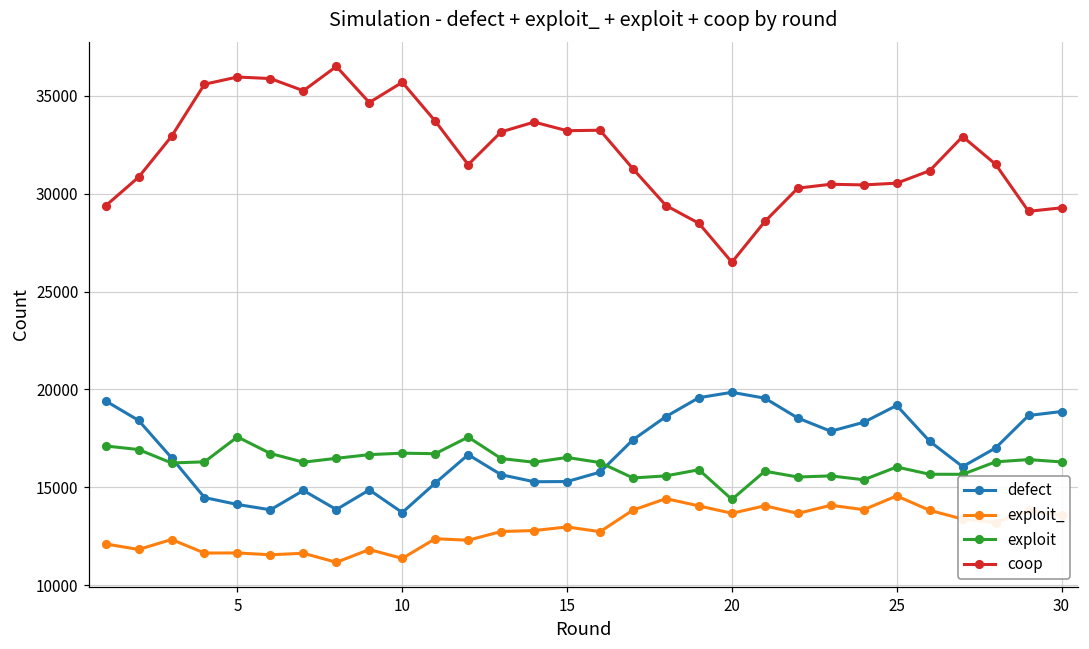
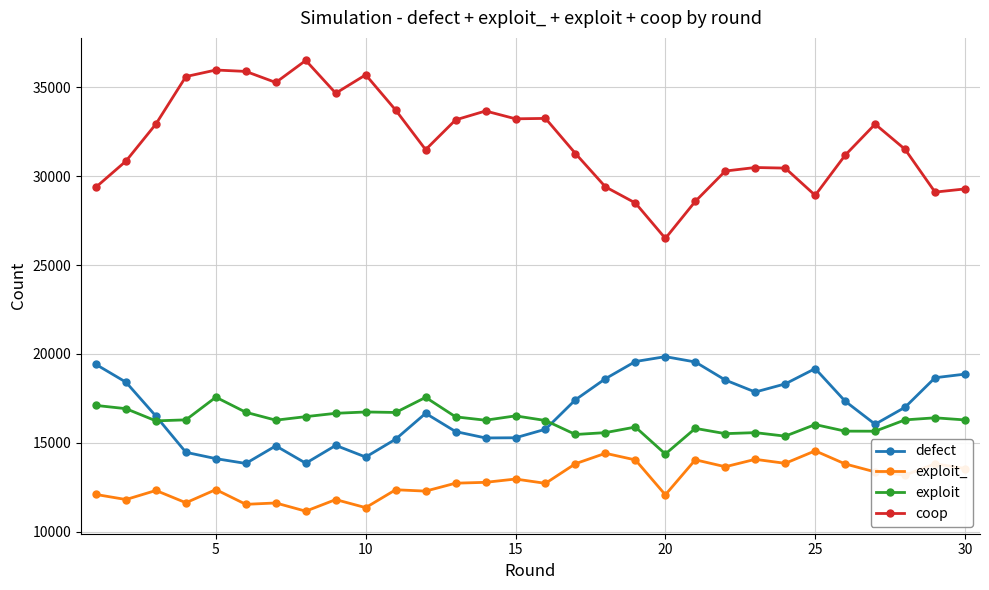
  {
    "defect": {
      "5": 14100,
-     "10": 13700,
+     "10": 14200,
      "15": 15300,
      "20": 19900,
      "25": 19200,
      "30": 18900
    },
    "exploit_": {
-     "5": 11600,
+     "5": 12400,
      "10": 11400,
      "15": 13000,
-     "20": 13700,
+     "20": 12100,
      "25": 14600
    },
    "exploit": {
      "5": 17600,
      "10": 16700,
      "15": 16500,
      "20": 14400,
      "25": 16000,
      "30": 16300
    },
    "coop": {
      "5": 36000,
      "10": 35700,
      "15": 33200,
      "20": 26500,
-     "25": 30500,
+     "25": 28900,
      "30": 29300
    }
  }
